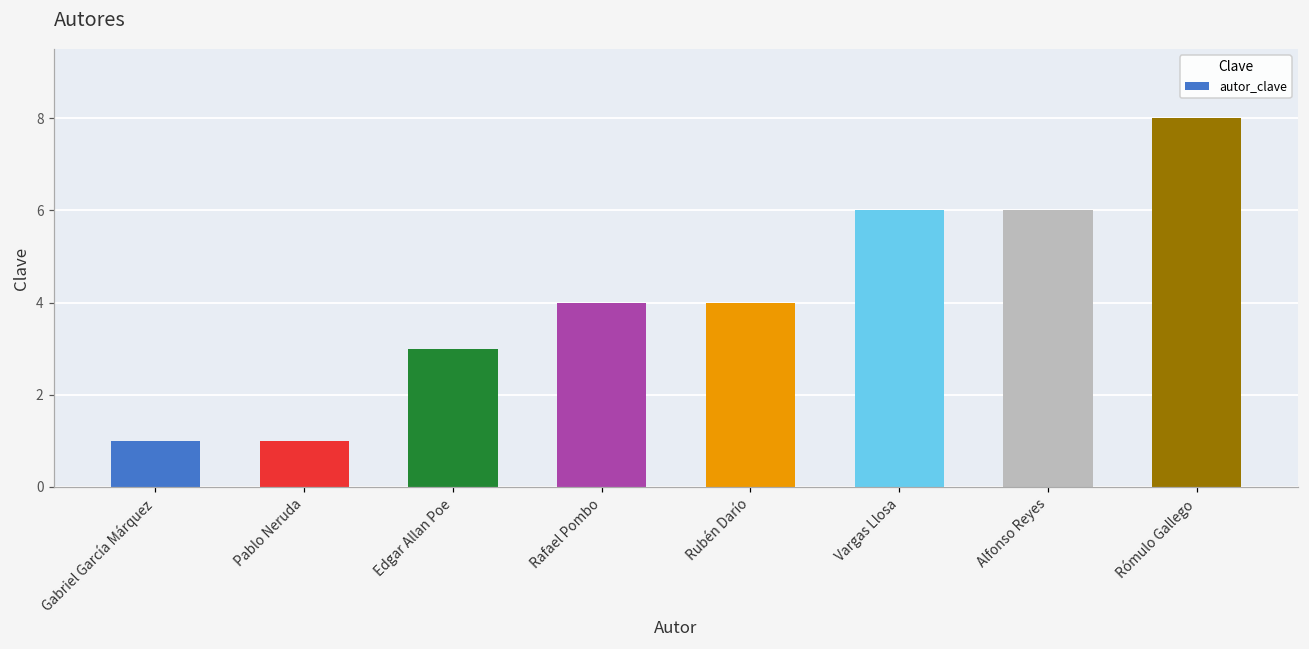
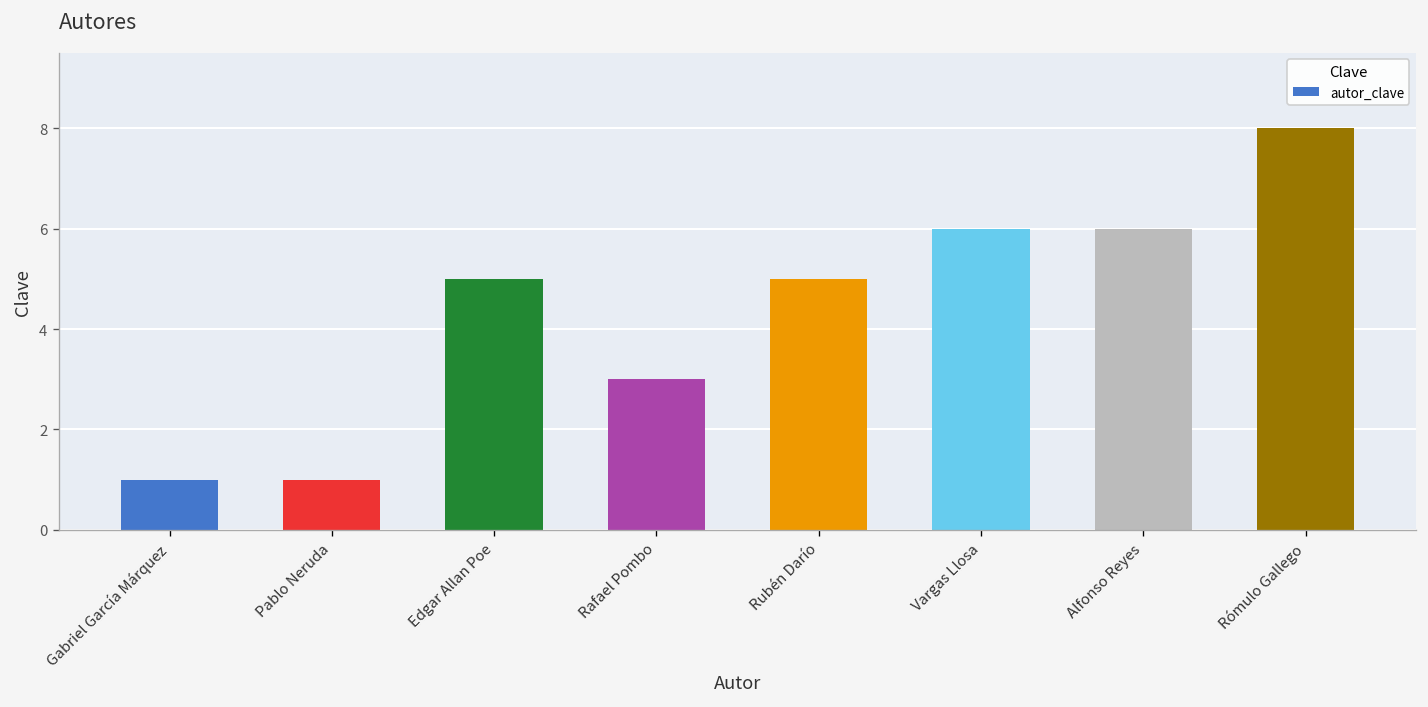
  {
    "Gabriel García Márquez": 1,
    "Pablo Neruda": 1,
-   "Edgar Allan Poe": 3,
-   "Rafael Pombo": 4,
-   "Rubén Darío": 4,
+   "Edgar Allan Poe": 5,
+   "Rafael Pombo": 3,
+   "Rubén Darío": 5,
    "Vargas Llosa": 6,
    "Alfonso Reyes": 6,
    "Rómulo Gallego": 8
  }
